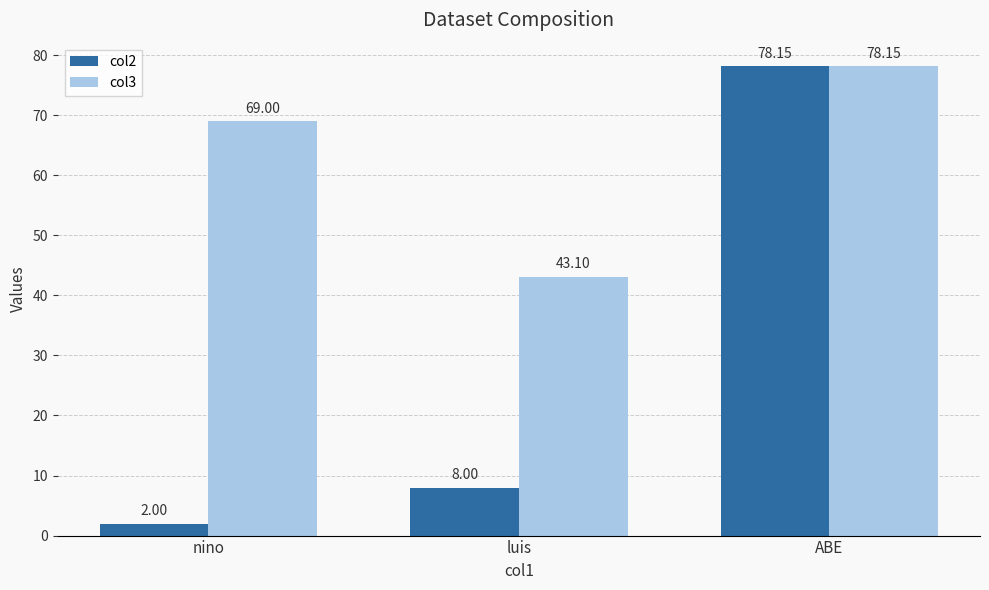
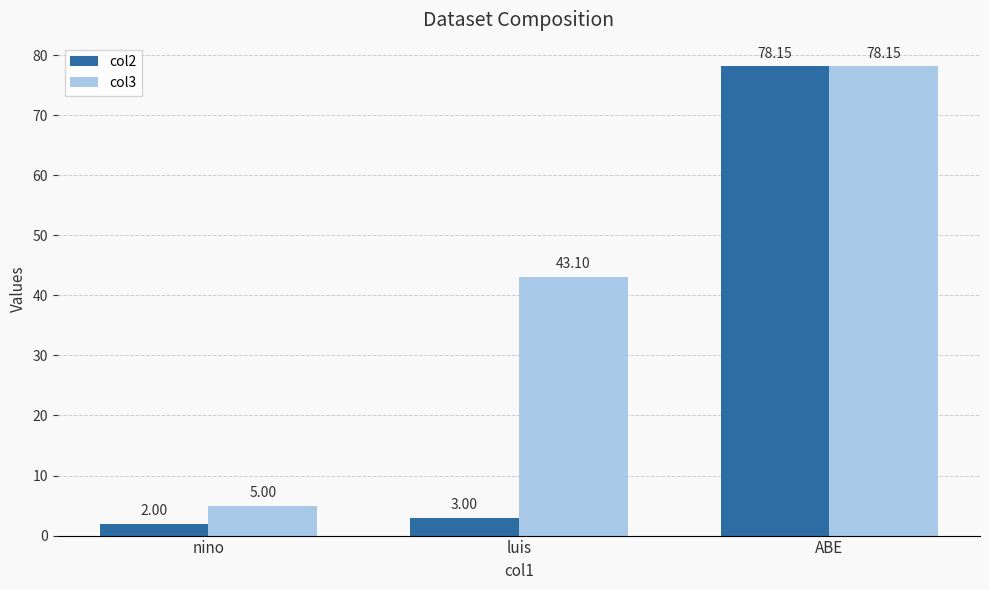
  {
    "col2": {
      "nino": 2.00,
-     "luis": 8.00,
+     "luis": 3.00,
      "ABE": 78.15
    },
    "col3": {
-     "nino": 69.00,
+     "nino": 5.00,
      "luis": 43.10,
      "ABE": 78.15
    }
  }
